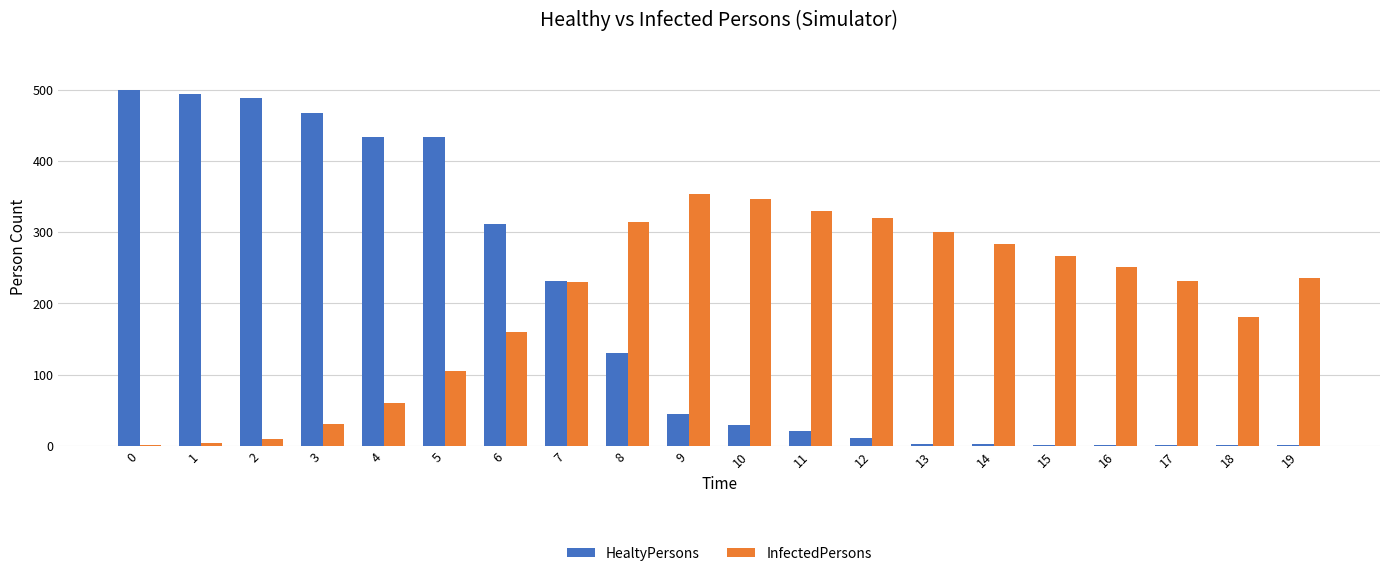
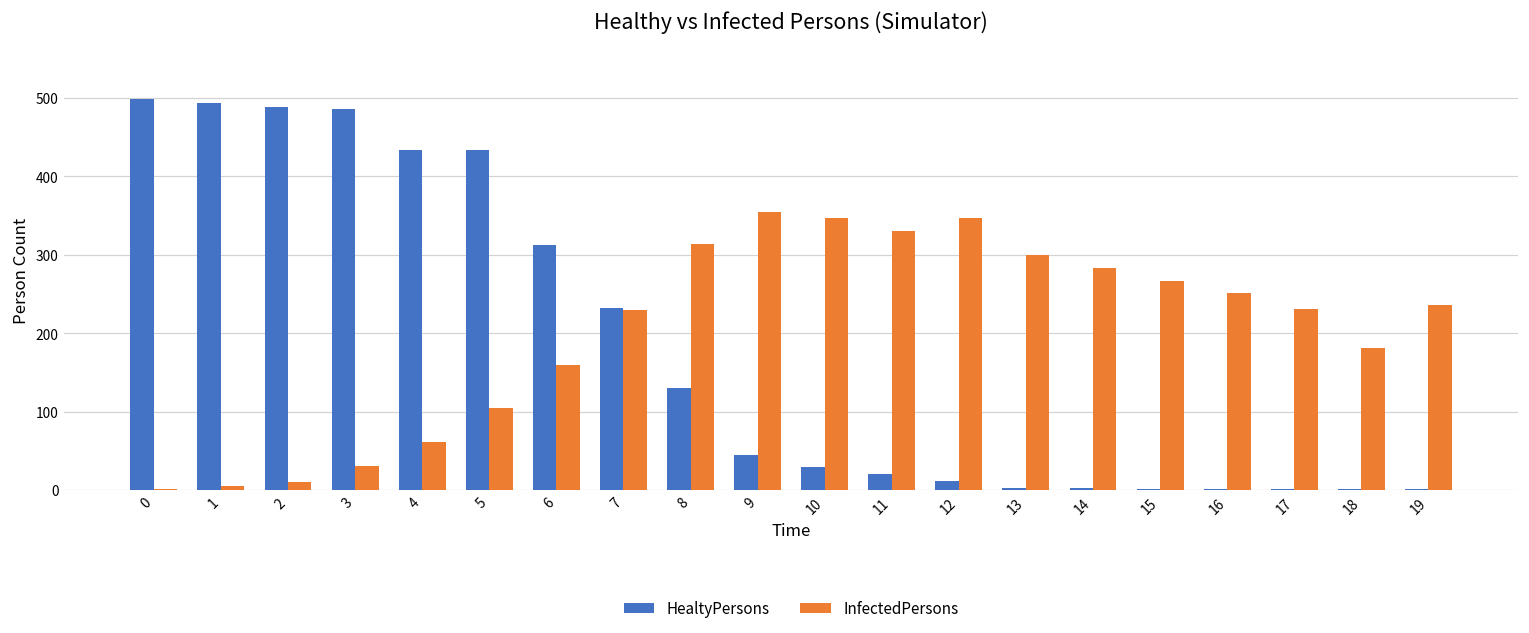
  {
    "HealtyPersons": {
      "0": 500,
      "1": 490,
      "2": 490,
-     "3": 470,
+     "3": 490,
      "4": 430,
      "5": 430,
      "6": 310,
      "7": 230,
      "8": 130,
      "9": 50,
      "10": 30,
      "11": 20,
      "12": 10
    },
    "InfectedPersons": {
      "1": 10,
      "2": 10,
      "3": 30,
      "4": 60,
      "5": 110,
      "6": 160,
      "7": 230,
      "8": 310,
      "9": 350,
      "10": 350,
      "11": 330,
-     "12": 320,
+     "12": 350,
      "13": 300,
      "14": 280,
      "15": 270,
      "16": 250,
      "17": 230,
      "18": 180,
      "19": 240
    }
  }
